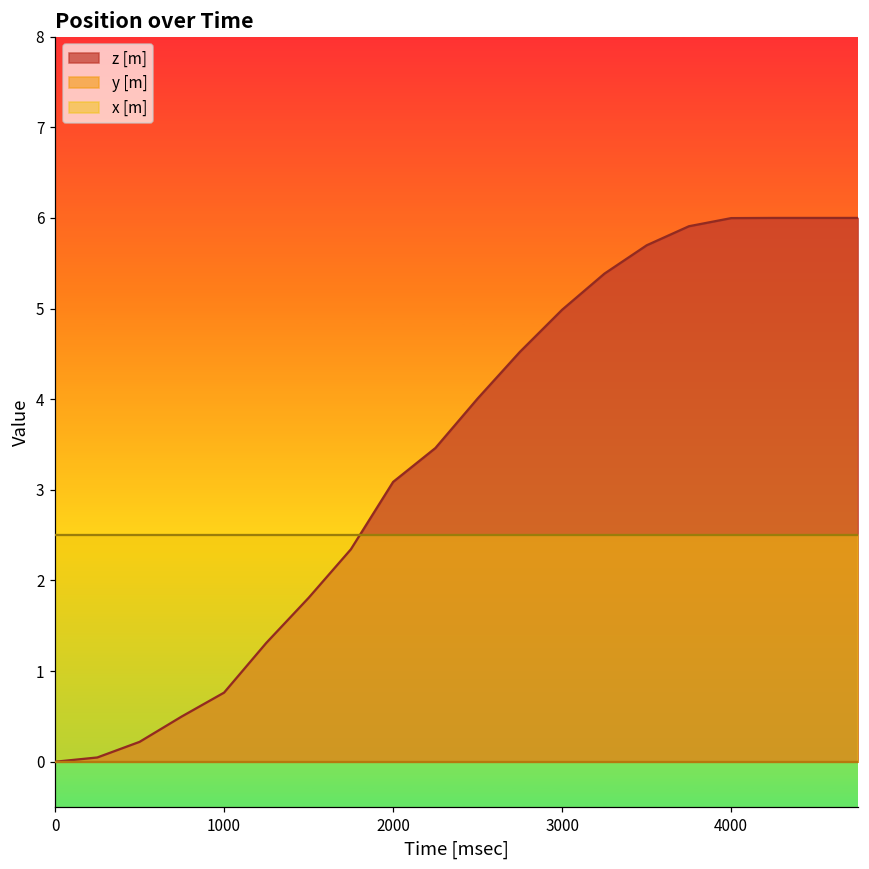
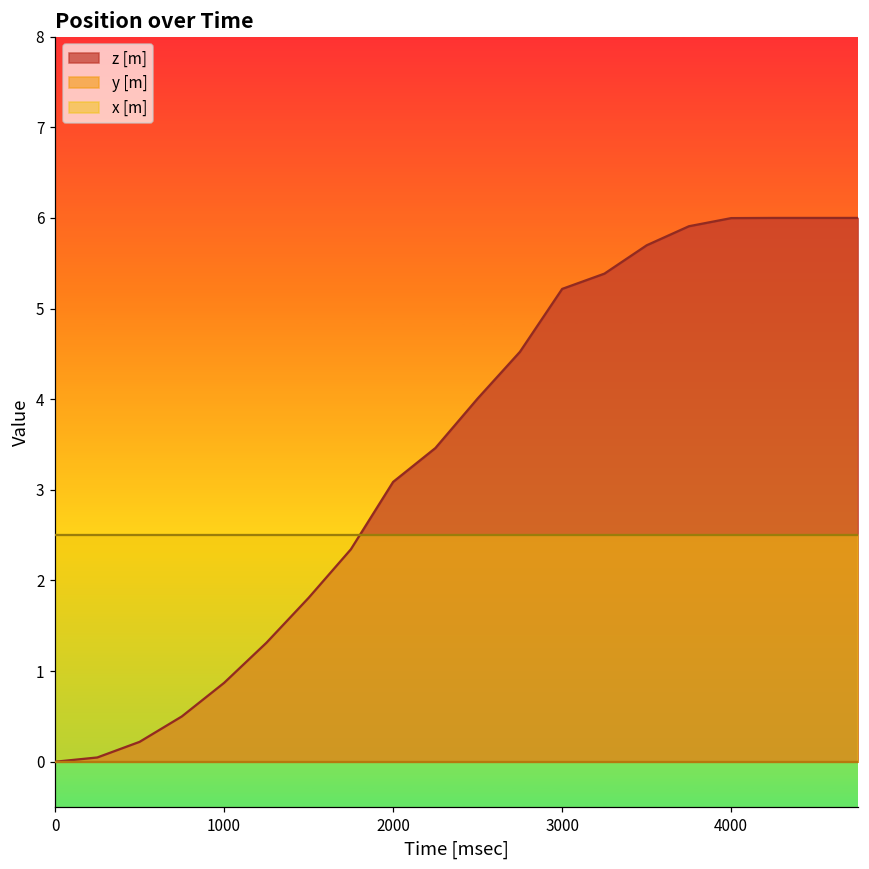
  {
    "z [m]": {
-     "1000": 0.8,
+     "1000": 0.9,
      "2000": 3.1,
-     "3000": 5.0,
+     "3000": 5.2,
      "4000": 6.0
    }
  }
